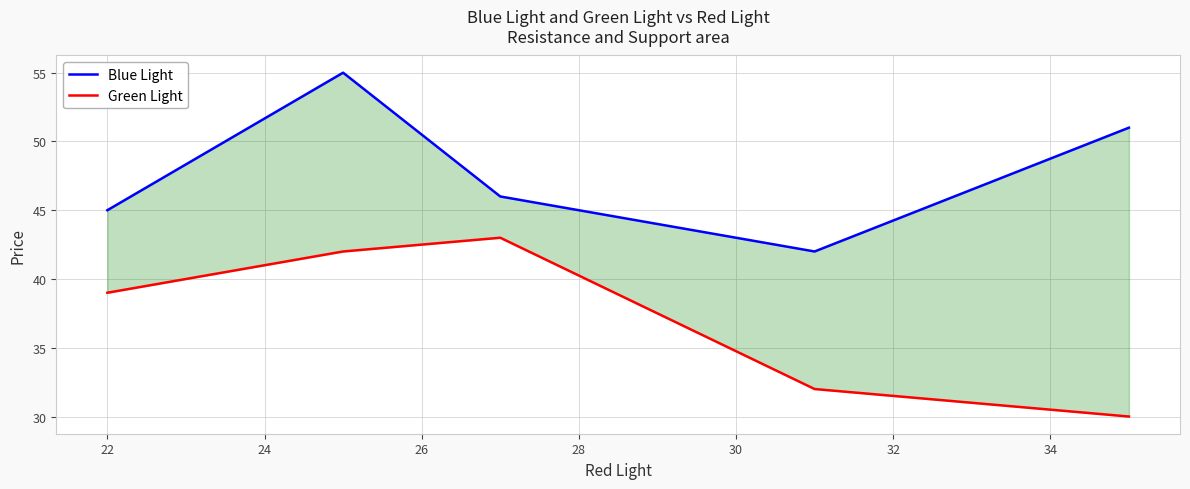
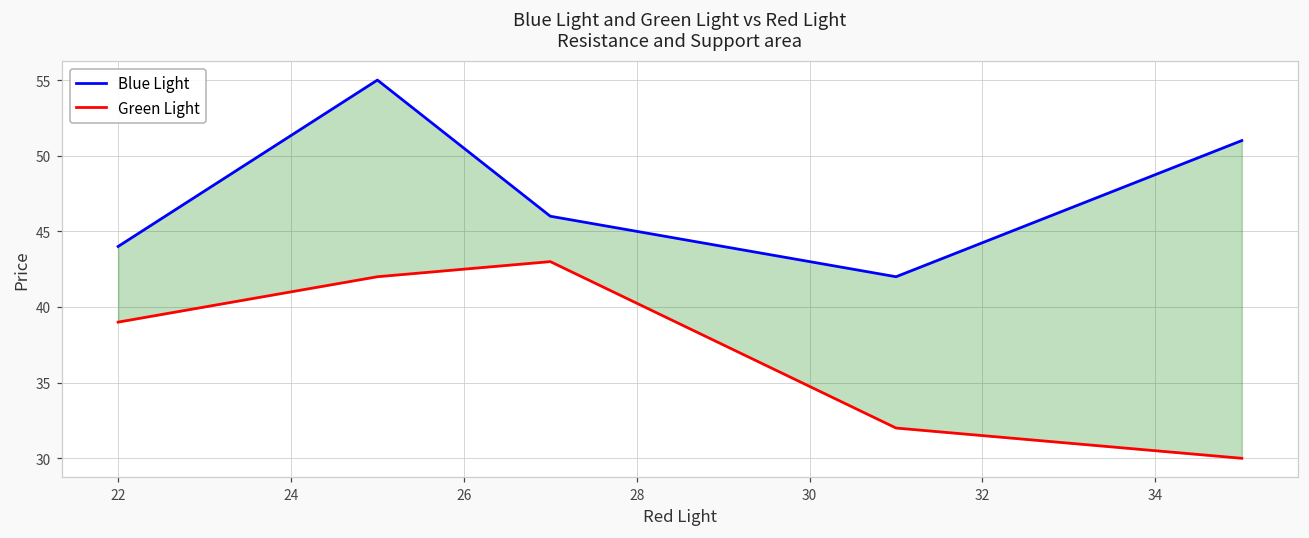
  {
    "Blue Light": {
-     "22": 45
+     "22": 44
    },
    "Green Light": {
      "22": 39
    }
  }
